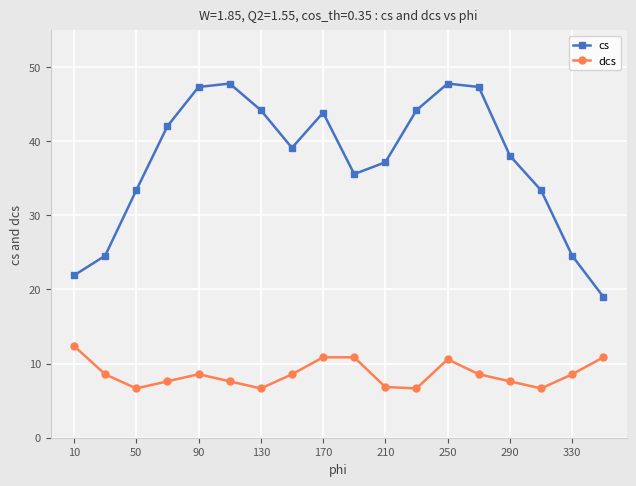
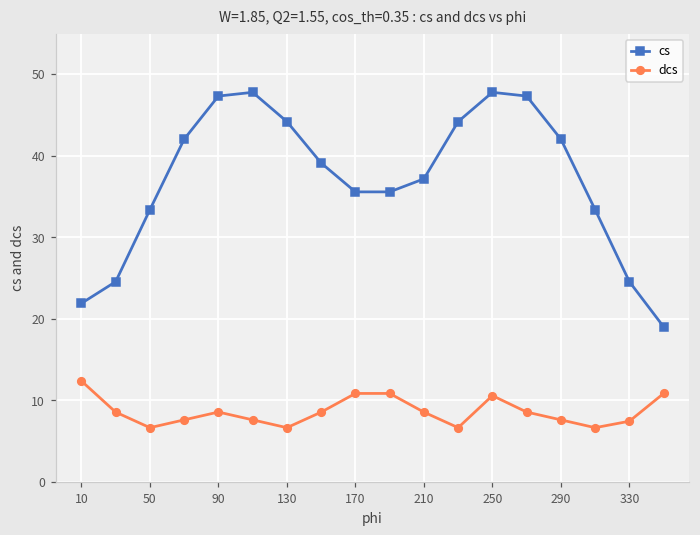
  {
    "cs": {
      "10": 22,
      "50": 33,
      "90": 47,
      "130": 44,
-     "170": 44,
+     "170": 36,
      "210": 37,
      "250": 48,
-     "290": 38,
+     "290": 42,
      "330": 25
    },
    "dcs": {
      "10": 12,
      "50": 7,
      "90": 9,
      "130": 7,
      "170": 11,
-     "210": 7,
+     "210": 9,
      "250": 11,
      "290": 8,
-     "330": 9
+     "330": 7
    }
  }
